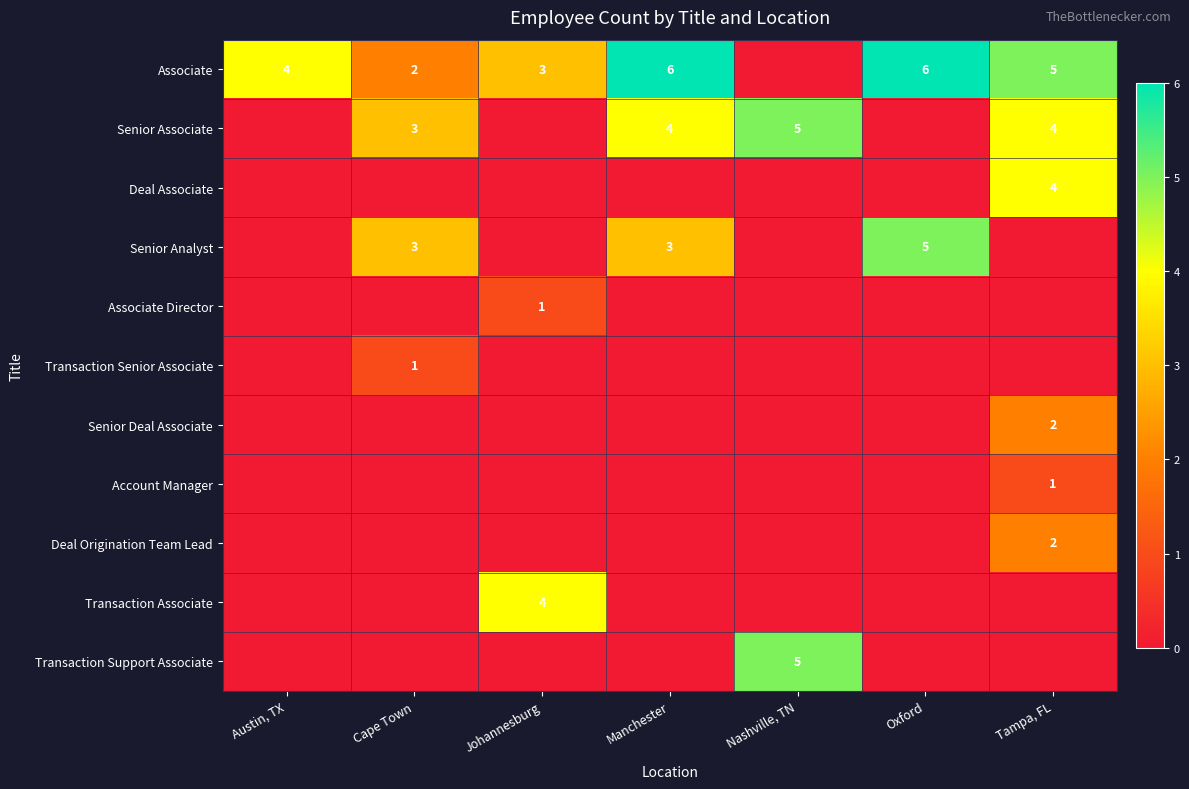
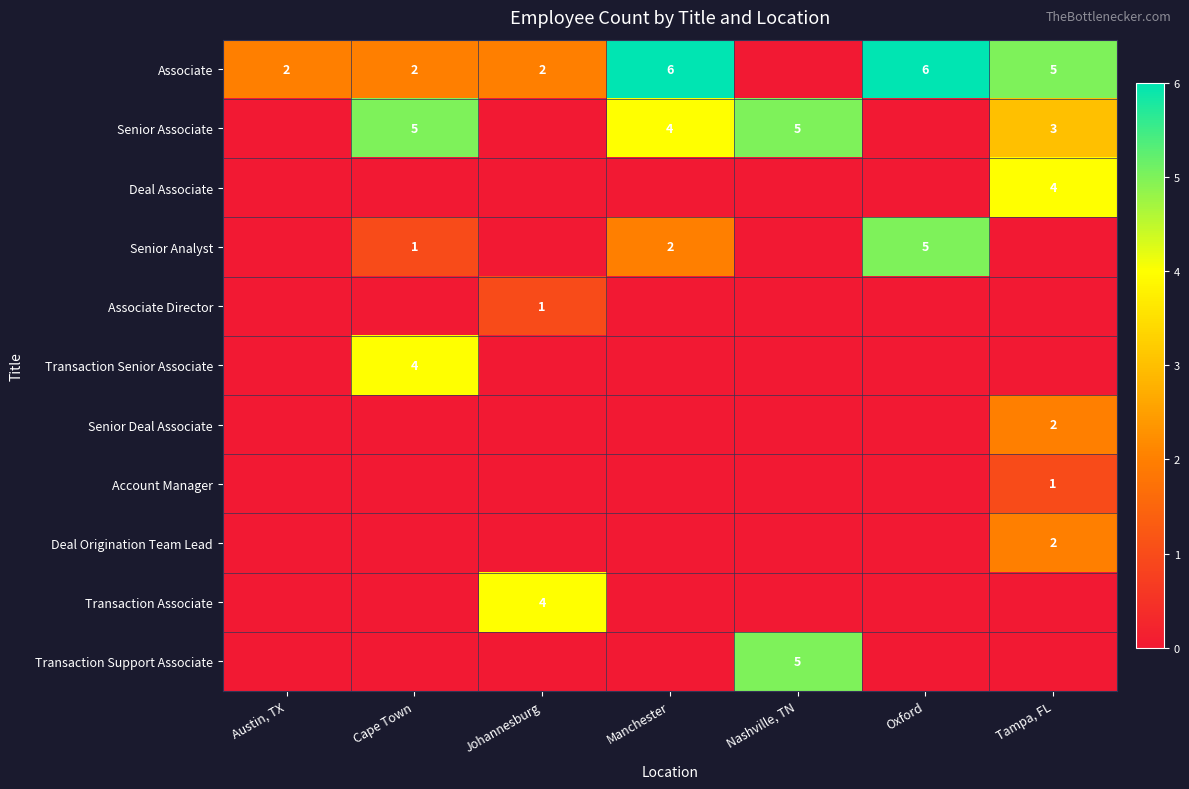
  {
    "Associate": {
-     "Austin, TX": 4,
+     "Austin, TX": 2,
      "Cape Town": 2,
-     "Johannesburg": 3,
+     "Johannesburg": 2,
      "Manchester": 6,
      "Oxford": 6,
      "Tampa, FL": 5
    },
    "Senior Associate": {
-     "Cape Town": 3,
+     "Cape Town": 5,
      "Manchester": 4,
      "Nashville, TN": 5,
-     "Tampa, FL": 4
+     "Tampa, FL": 3
    },
    "Deal Associate": {
      "Tampa, FL": 4
    },
    "Senior Analyst": {
-     "Cape Town": 3,
-     "Manchester": 3,
+     "Cape Town": 1,
+     "Manchester": 2,
      "Oxford": 5
    },
    "Associate Director": {
      "Johannesburg": 1
    },
    "Transaction Senior Associate": {
-     "Cape Town": 1
+     "Cape Town": 4
    },
    "Senior Deal Associate": {
      "Tampa, FL": 2
    },
    "Account Manager": {
      "Tampa, FL": 1
    },
    "Deal Origination Team Lead": {
      "Tampa, FL": 2
    },
    "Transaction Associate": {
      "Johannesburg": 4
    },
    "Transaction Support Associate": {
      "Nashville, TN": 5
    }
  }
